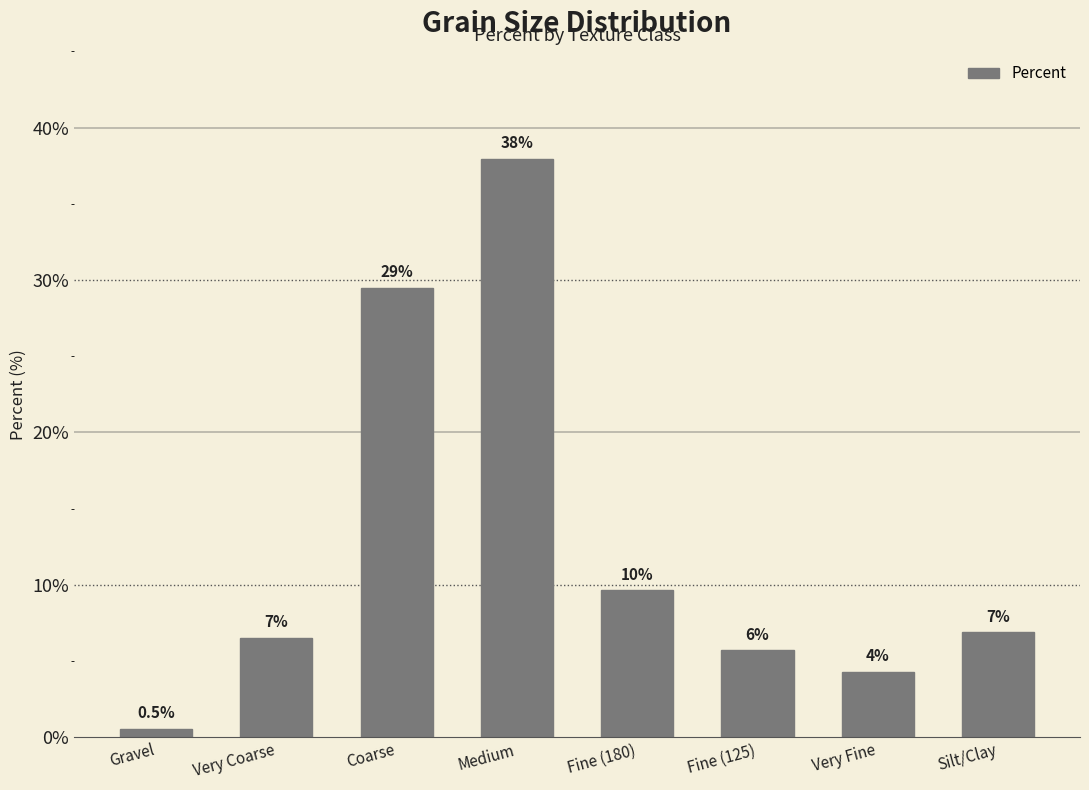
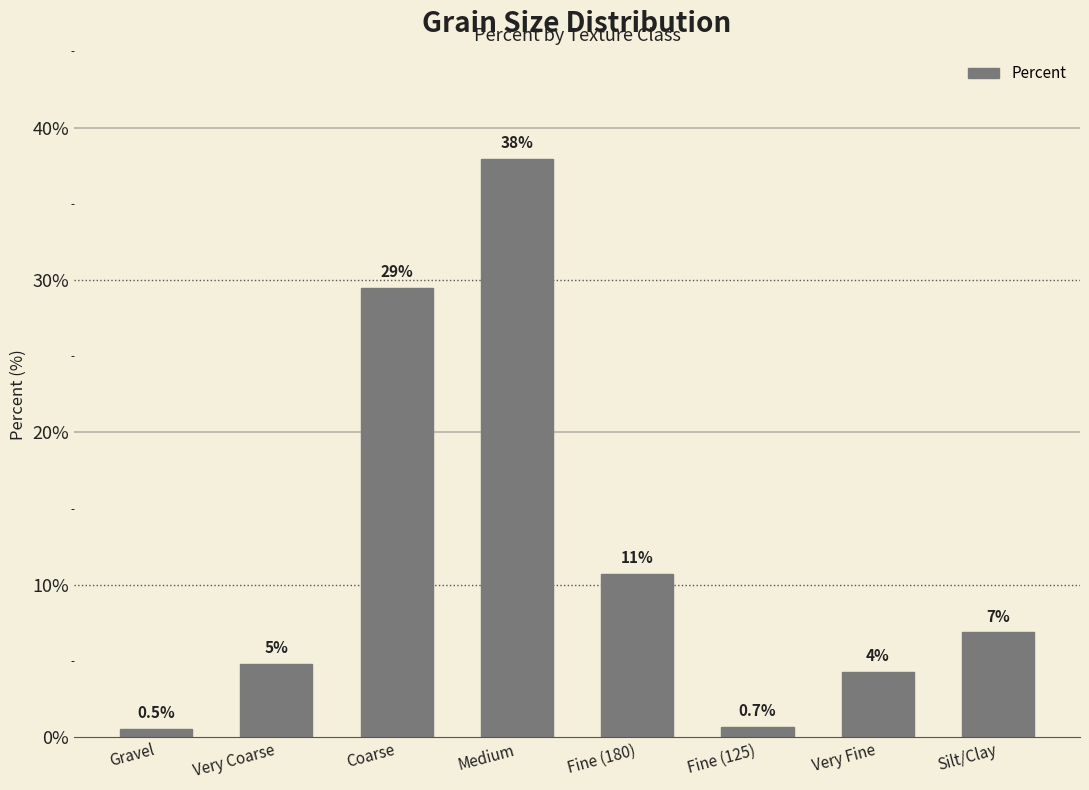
  {
    "Gravel": "0.5%",
-   "Very Coarse": "7%",
+   "Very Coarse": "5%",
    "Coarse": "29%",
    "Medium": "38%",
-   "Fine (180)": "10%",
-   "Fine (125)": "6%",
+   "Fine (180)": "11%",
+   "Fine (125)": "0.7%",
    "Very Fine": "4%",
    "Silt/Clay": "7%"
  }
